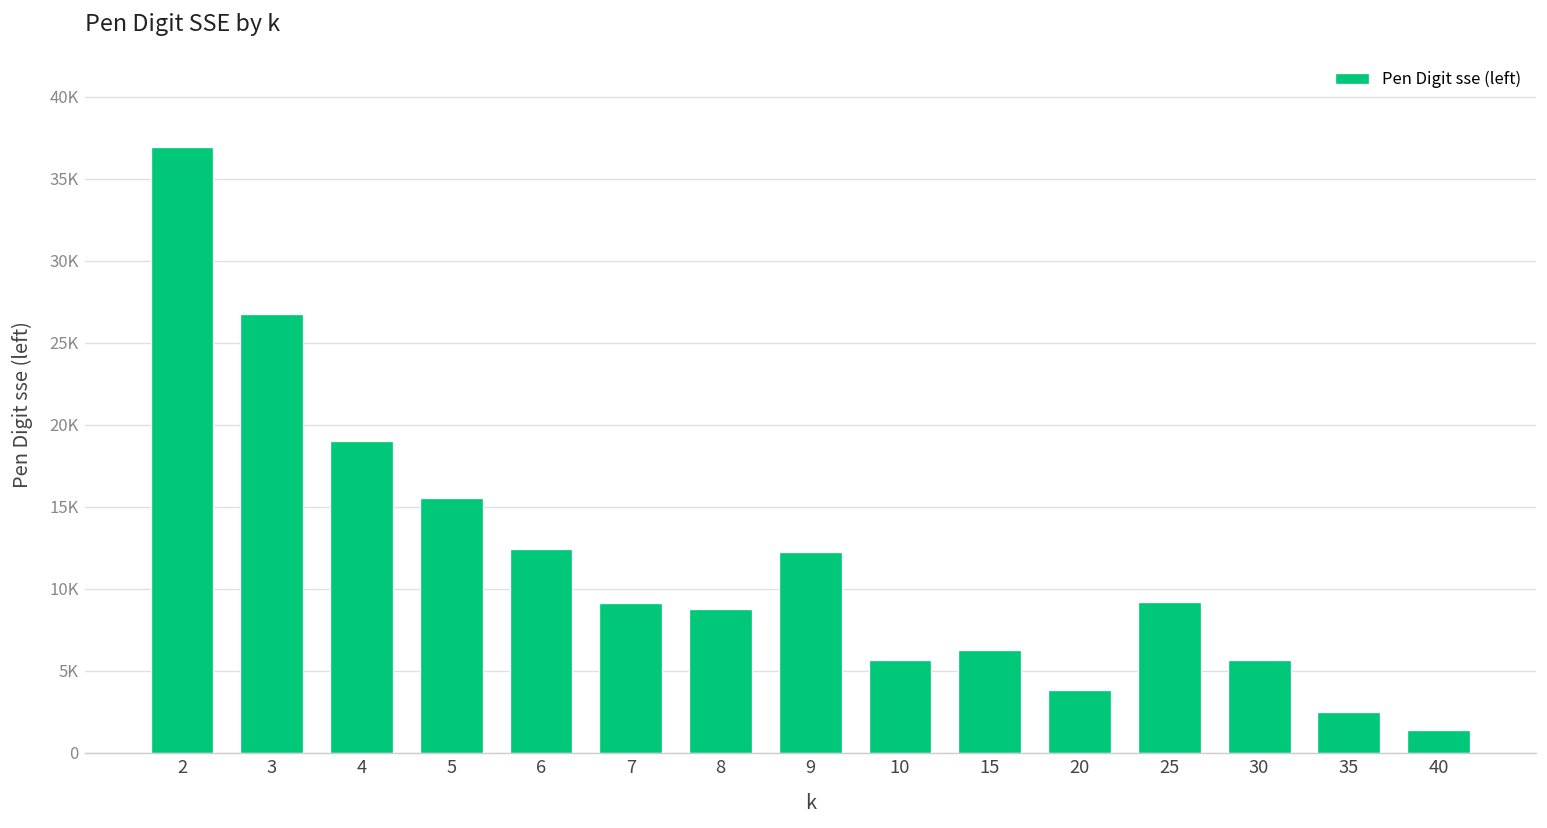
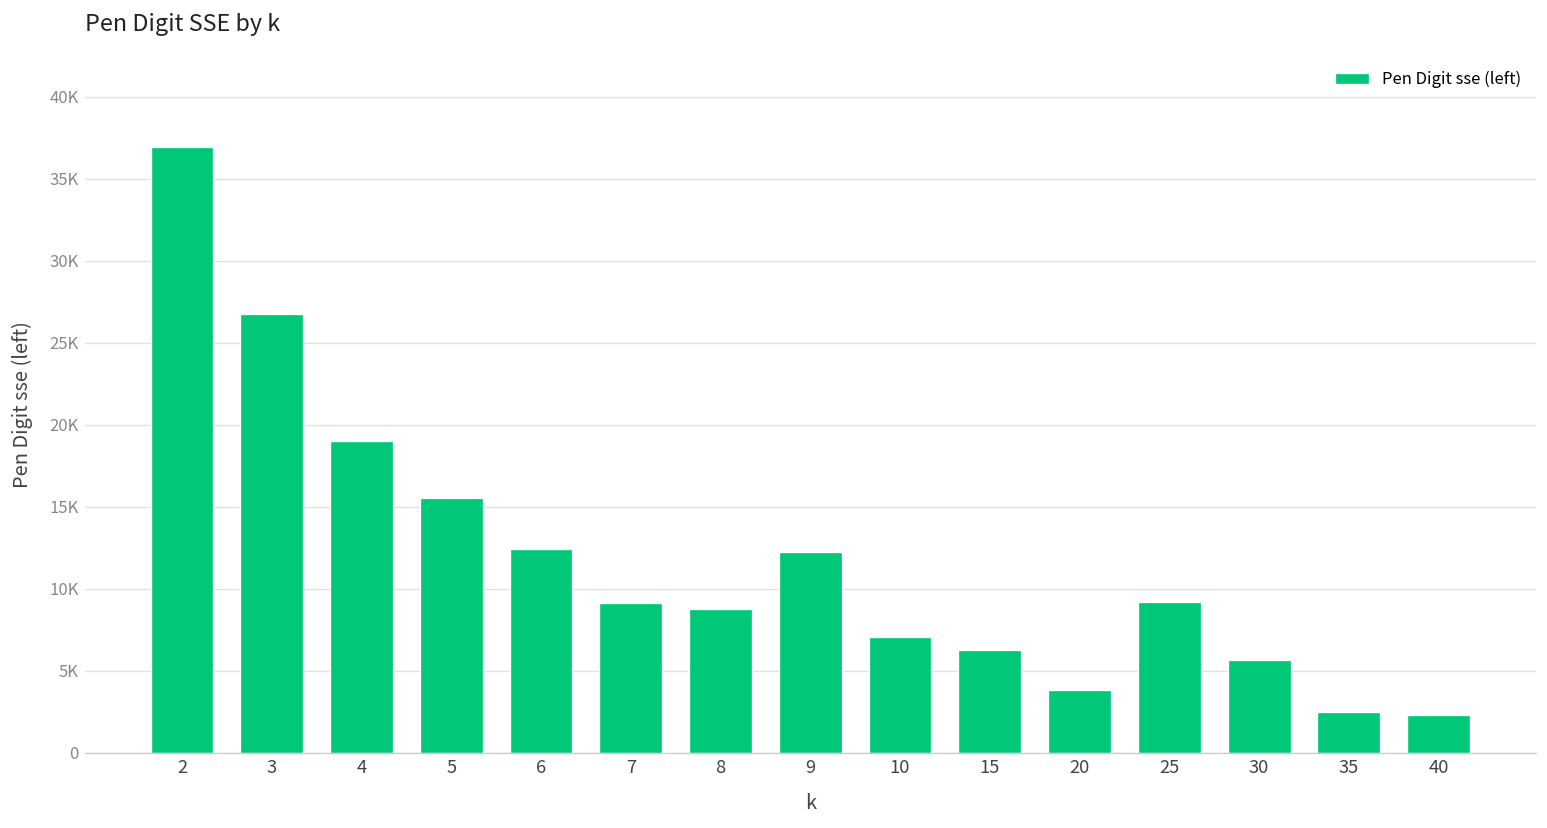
  {
    "2": 36900,
    "3": 26800,
    "4": 19000,
    "5": 15500,
    "6": 12400,
    "7": 9100,
    "8": 8800,
    "9": 12200,
-   "10": 5700,
+   "10": 7100,
    "15": 6300,
    "20": 3800,
    "25": 9200,
    "30": 5700,
    "35": 2500,
-   "40": 1400
+   "40": 2300
  }
